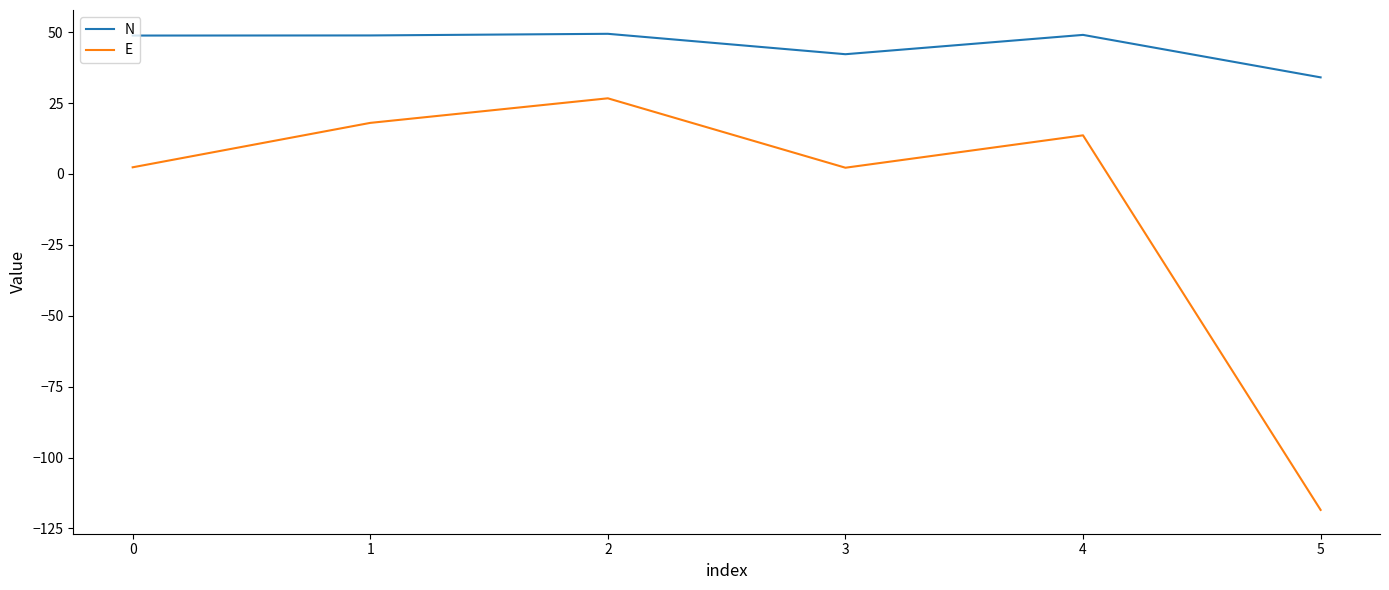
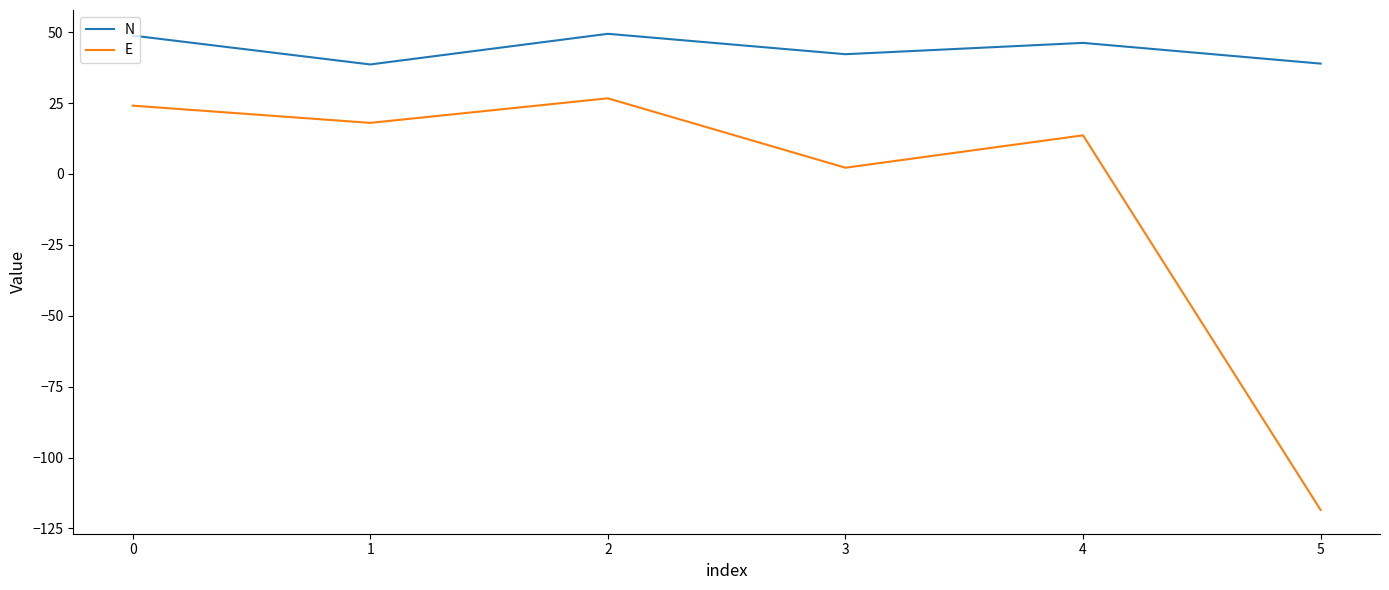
  {
    "N": {
-     "1": 49,
+     "1": 39,
      "2": 49,
      "3": 42,
-     "4": 49,
-     "5": 34
+     "4": 46,
+     "5": 39
    },
    "E": {
-     "0": 2,
+     "0": 24,
      "1": 18,
      "2": 27,
      "3": 2,
      "4": 14,
      "5": -118
    }
  }
